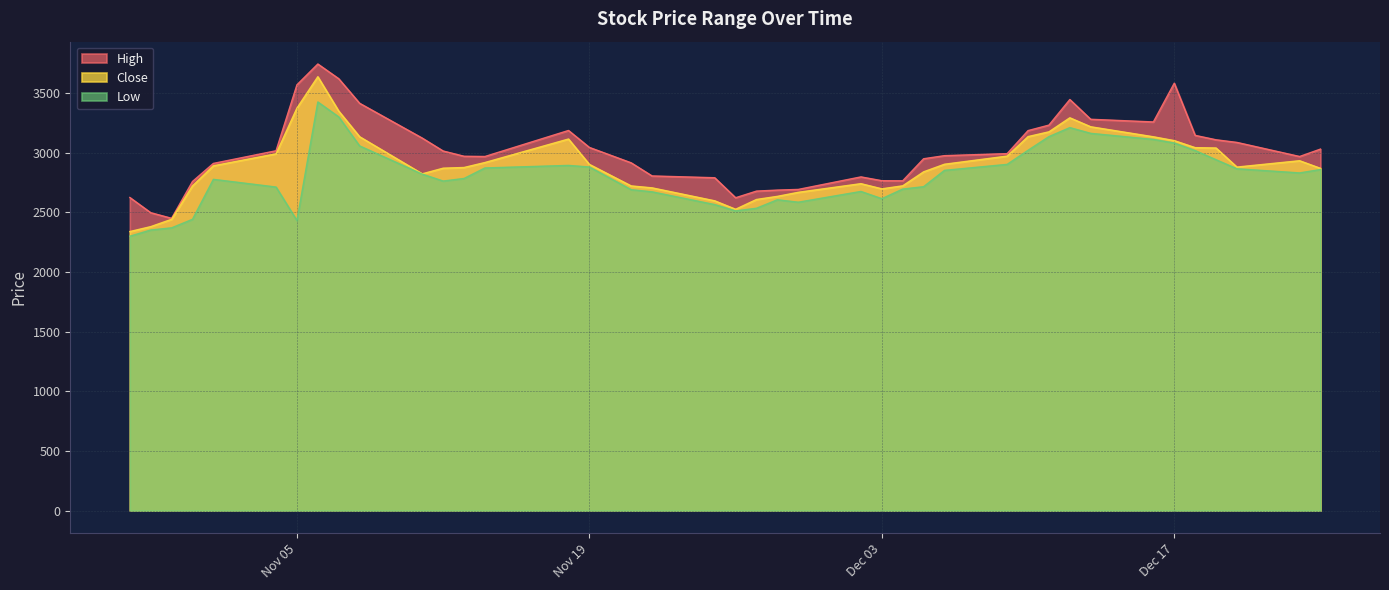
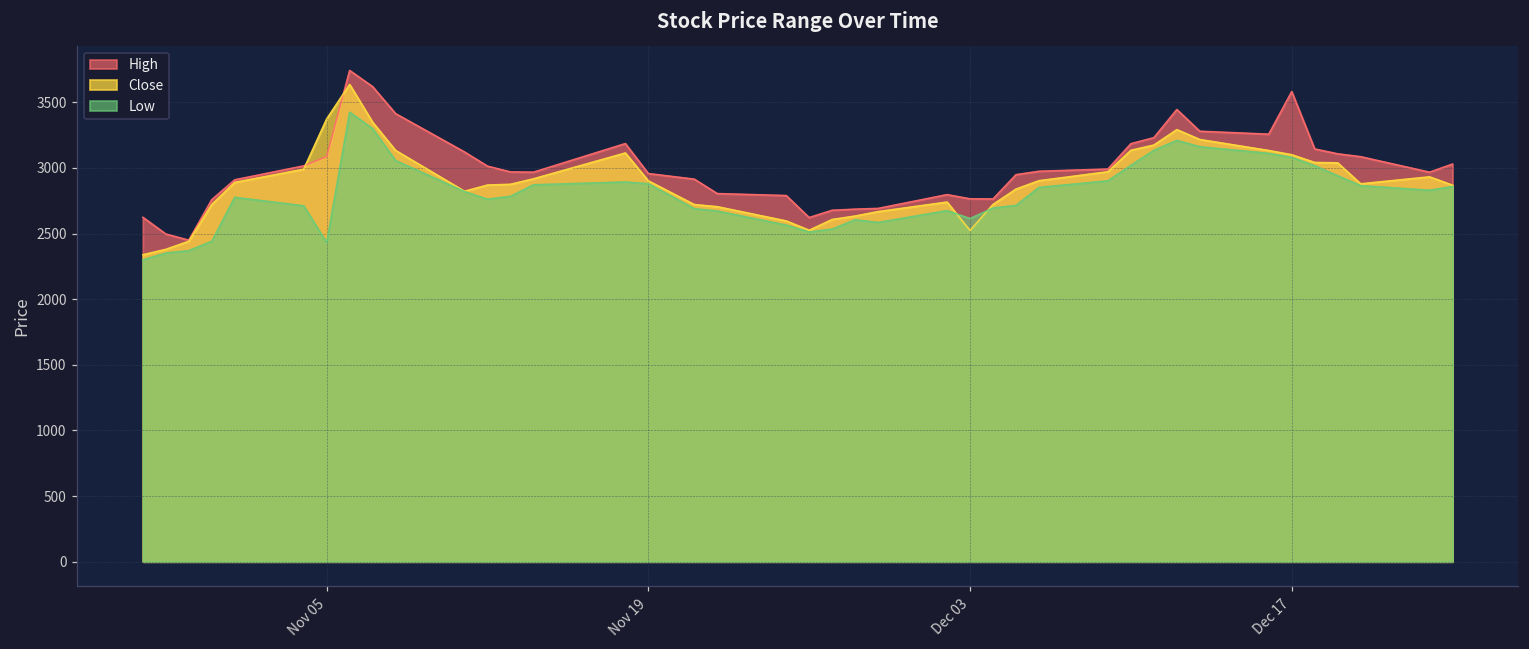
  {
    "High": {
-     "Nov 05": 3570,
-     "Nov 19": 3040,
+     "Nov 05": 3090,
+     "Nov 19": 2960,
      "Dec 03": 2770,
      "Dec 17": 3580
    },
    "Close": {
      "Nov 05": 3370,
      "Nov 19": 2900,
-     "Dec 03": 2700
+     "Dec 03": 2520
    },
    "Low": {
      "Nov 05": 2430,
      "Nov 19": 2880,
      "Dec 03": 2610
    }
  }
